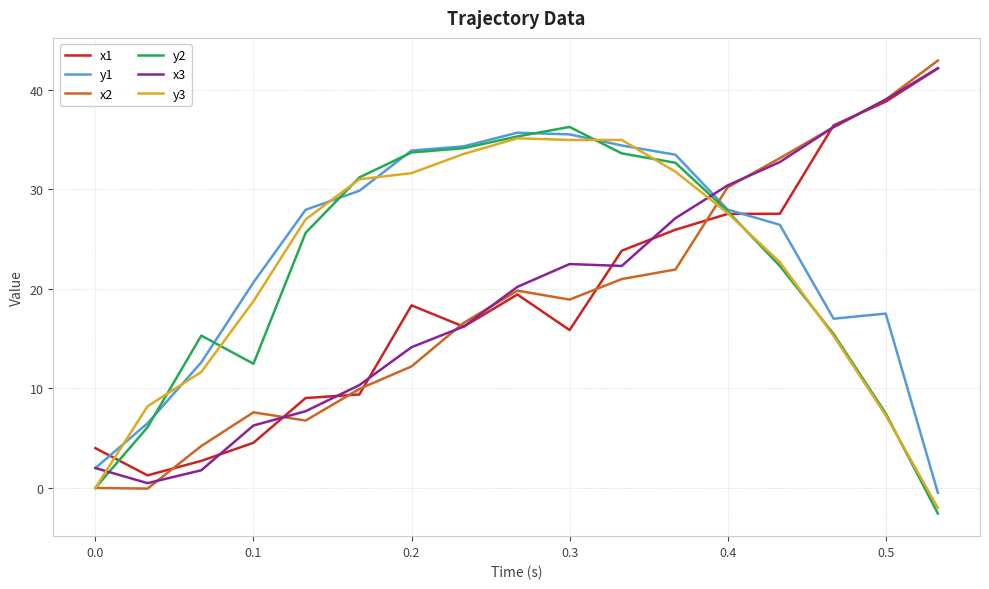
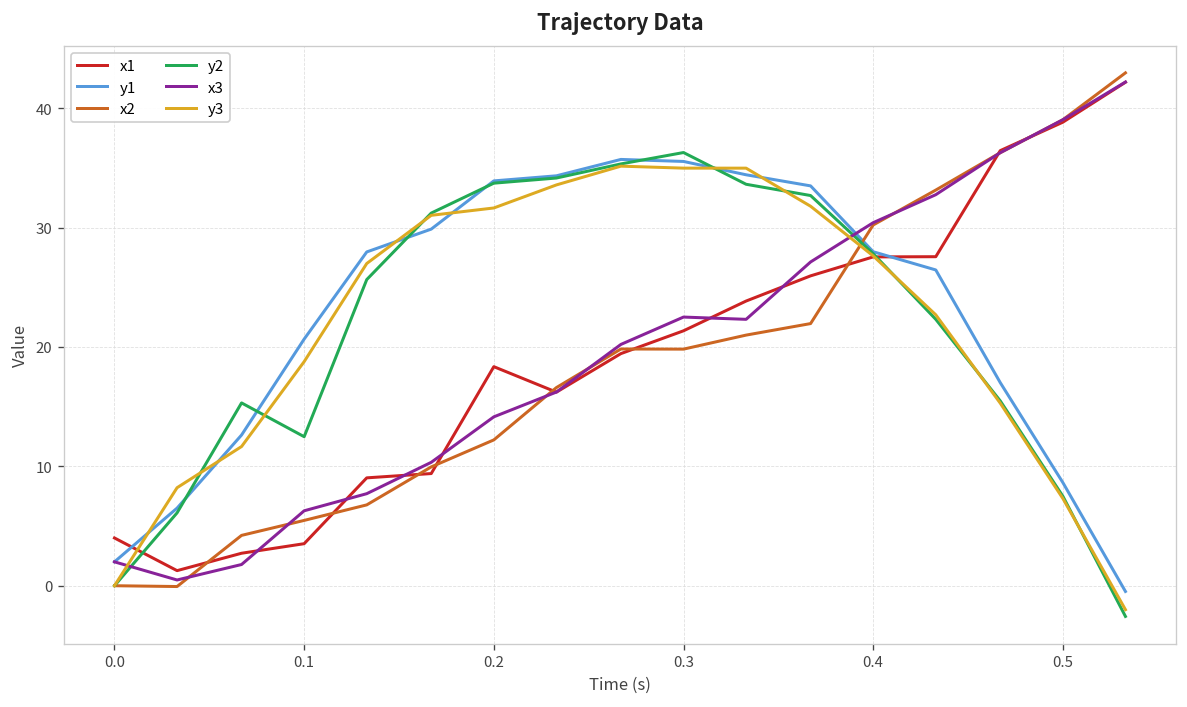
  {
    "x1": {
      "0.0": 4,
-     "0.1": 5,
+     "0.1": 4,
      "0.2": 18,
-     "0.3": 16
+     "0.3": 21
    },
    "y1": {
      "0.1": 21,
      "0.3": 36,
-     "0.5": 18
+     "0.5": 9
    },
    "x2": {
-     "0.1": 8,
+     "0.1": 5,
      "0.2": 12,
-     "0.3": 19
+     "0.3": 20
    },
    "y2": {
      "0.1": 12,
      "0.3": 36
    },
    "x3": {
      "0.1": 6,
      "0.2": 14,
      "0.3": 23
    },
    "y3": {
      "0.1": 19,
      "0.2": 32,
      "0.3": 35
    }
  }
